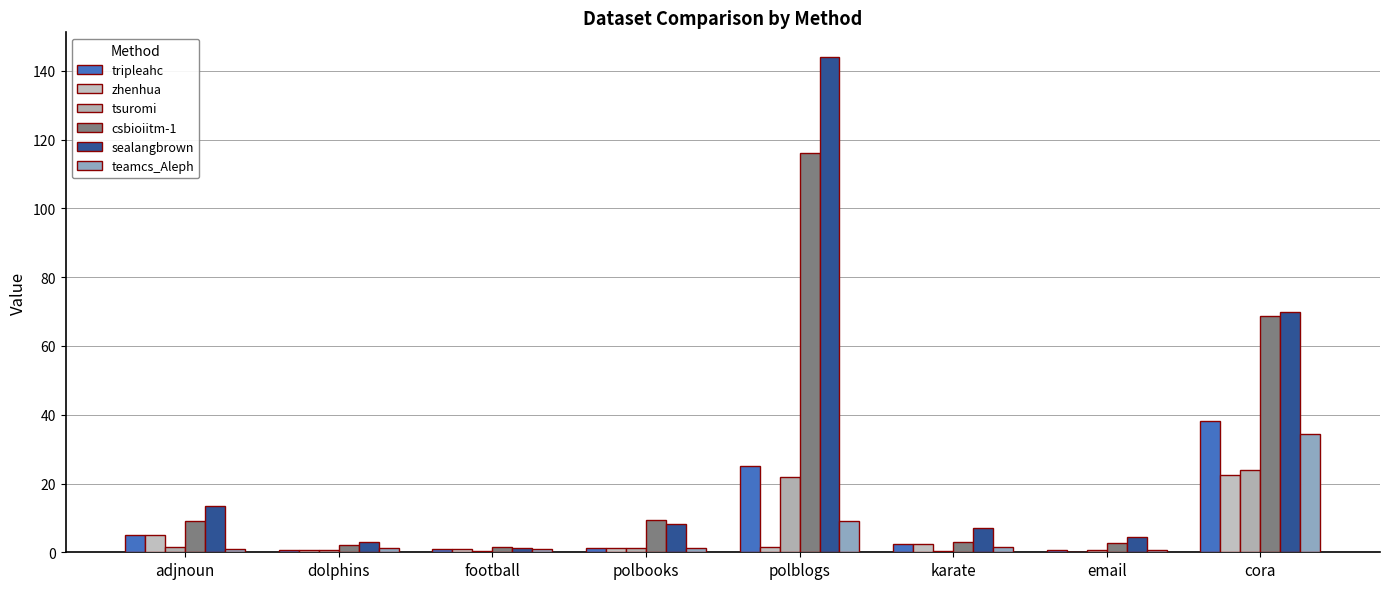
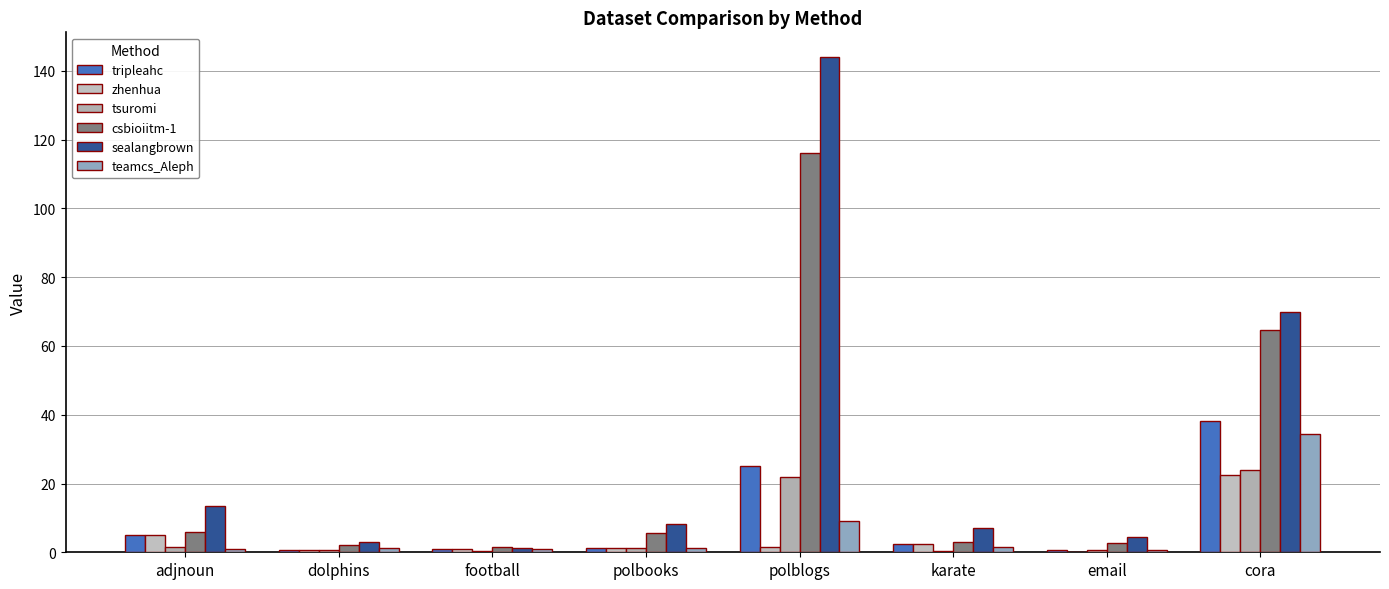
  {
    "csbioiitm-1": {
-     "adjnoun": 9,
+     "adjnoun": 6,
      "dolphins": 2,
      "football": 2,
-     "polbooks": 9,
+     "polbooks": 6,
      "polblogs": 116,
      "karate": 3,
      "email": 3,
-     "cora": 69
+     "cora": 65
    }
  }
